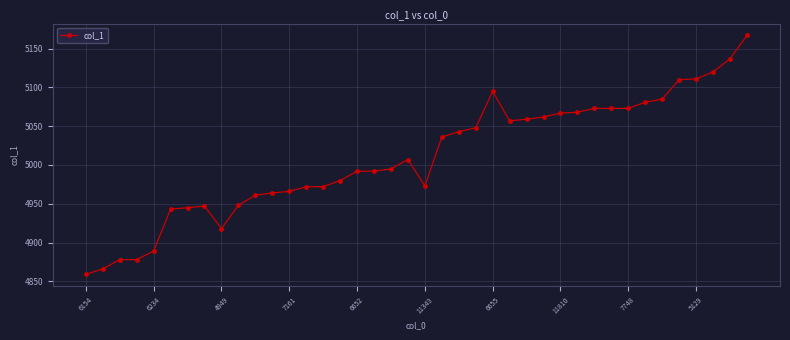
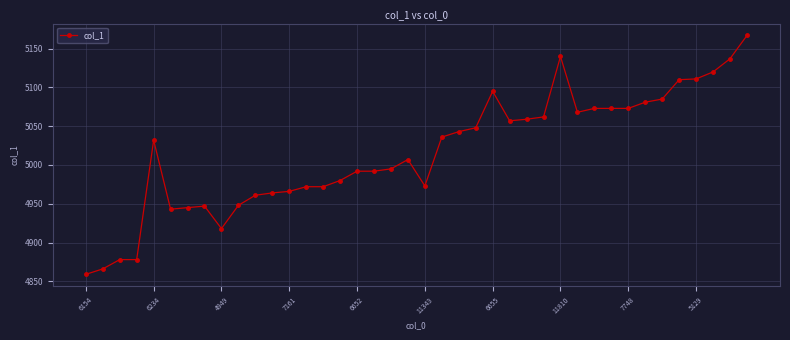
  {
    "6154": 4860,
-   "6234": 4890,
+   "6234": 5030,
    "4949": 4920,
    "7161": 4970,
    "6652": 4990,
    "11343": 4970,
    "6655": 5100,
-   "11810": 5070,
+   "11810": 5140,
    "7748": 5070,
    "5129": 5110
  }
